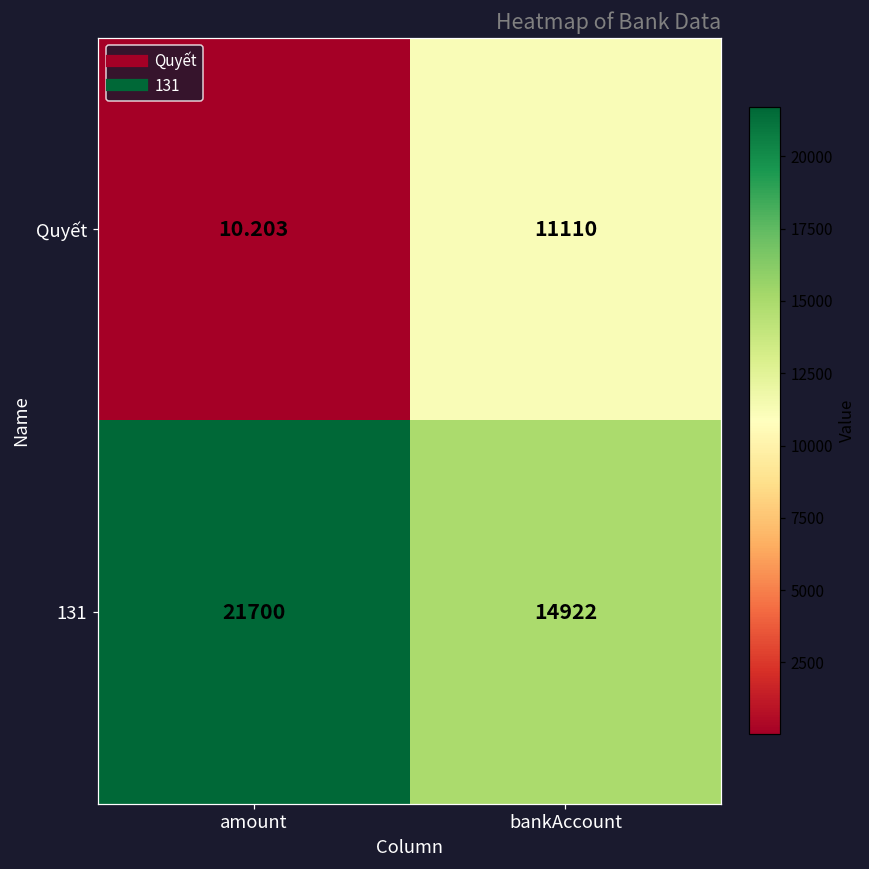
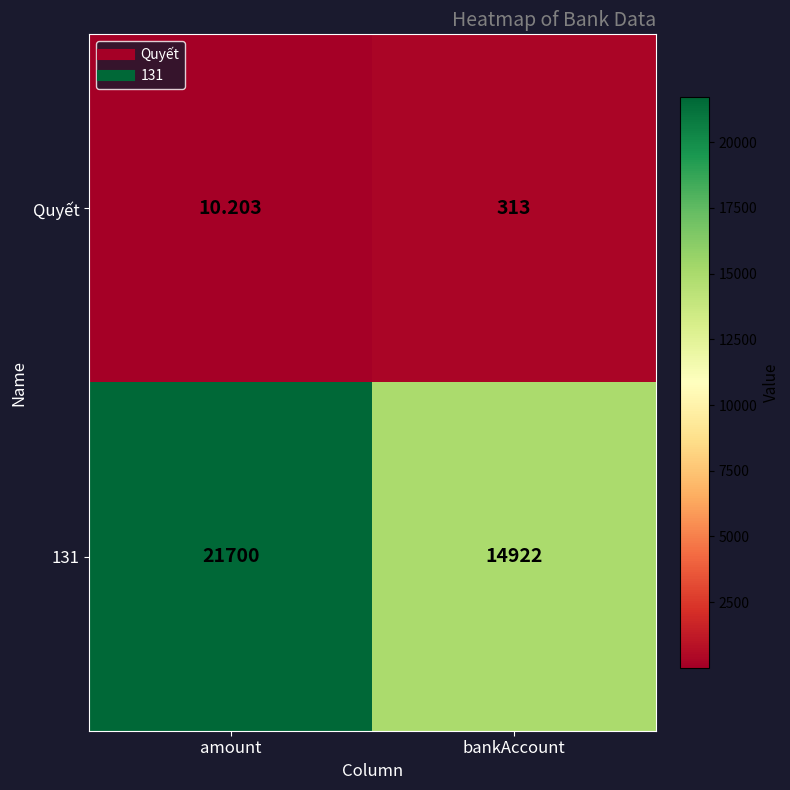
  {
    "Quyết": {
      "amount": 10.203,
-     "bankAccount": 11110
+     "bankAccount": 313
    },
    "131": {
      "amount": 21700,
      "bankAccount": 14922
    }
  }
